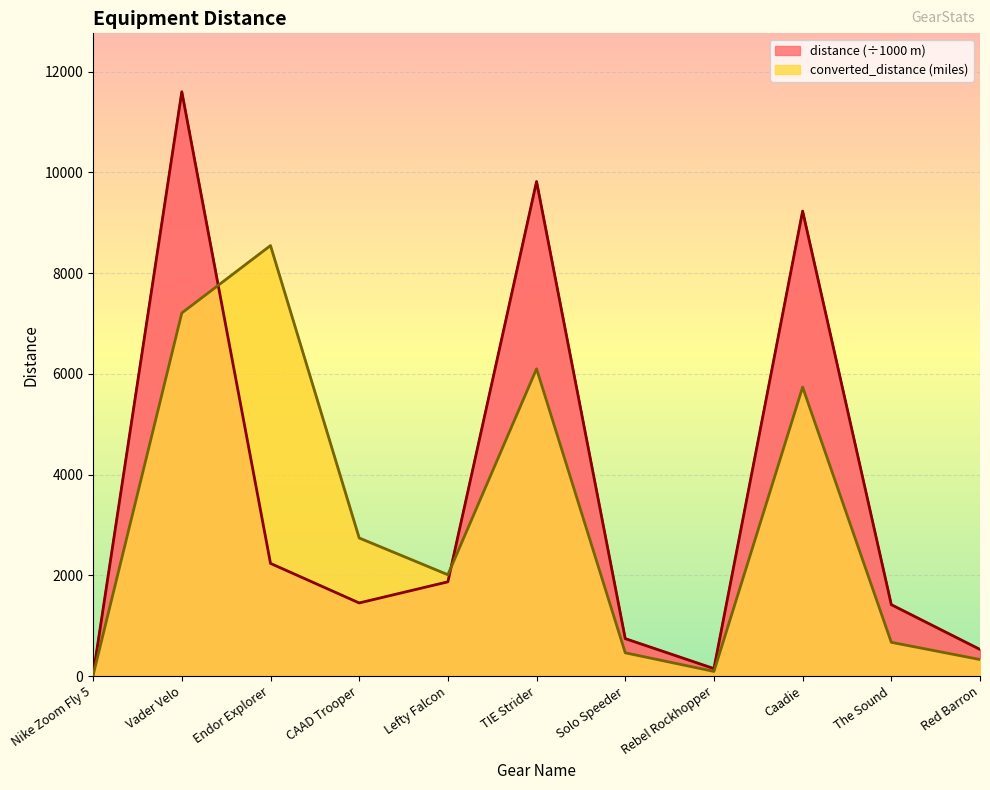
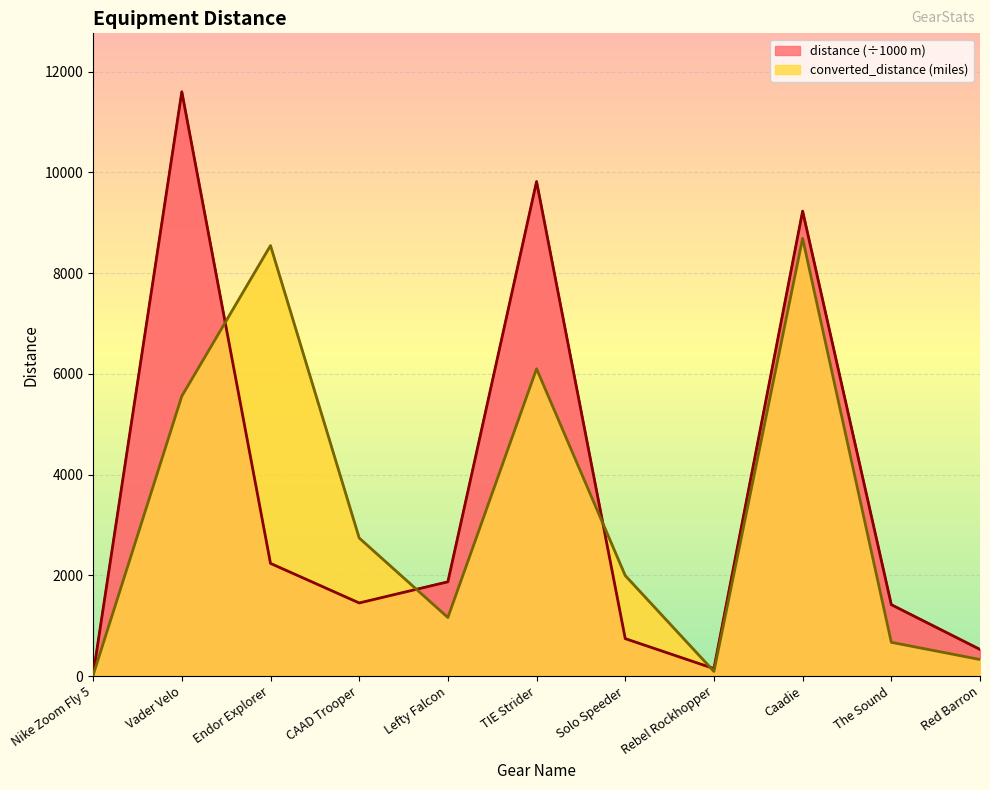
  {
    "converted_distance (miles)": {
-     "Vader Velo": 7200,
+     "Vader Velo": 5600,
      "Endor Explorer": 8500,
      "CAAD Trooper": 2700,
-     "Lefty Falcon": 2000,
+     "Lefty Falcon": 1200,
      "TIE Strider": 6100,
-     "Solo Speeder": 500,
+     "Solo Speeder": 2000,
      "Rebel Rockhopper": 100,
-     "Caadie": 5700,
+     "Caadie": 8700,
      "The Sound": 700,
      "Red Barron": 300
    }
  }
